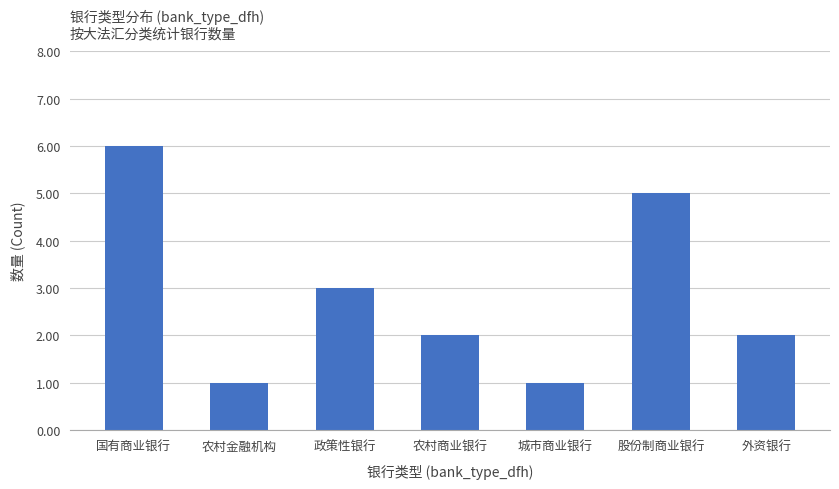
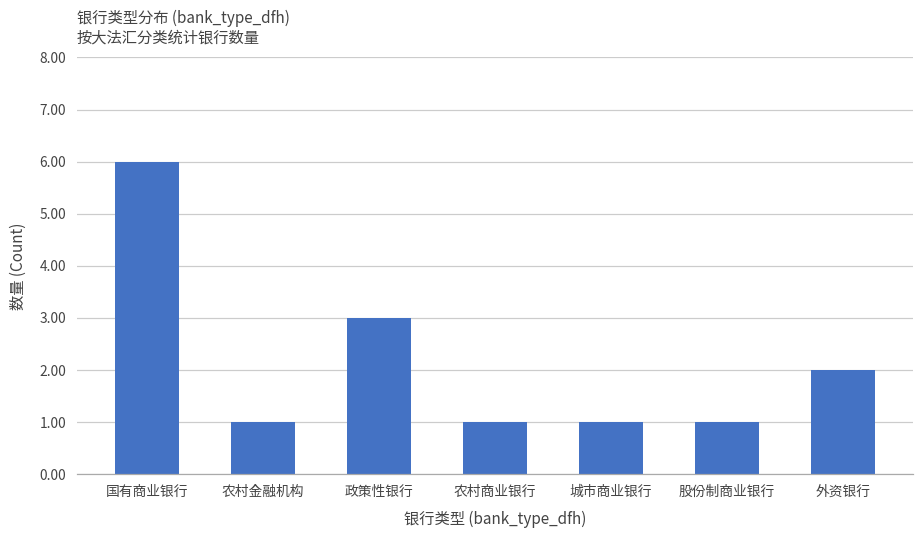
  {
    "国有商业银行": 6,
    "农村金融机构": 1,
    "政策性银行": 3,
-   "农村商业银行": 2,
+   "农村商业银行": 1,
    "城市商业银行": 1,
-   "股份制商业银行": 5,
+   "股份制商业银行": 1,
    "外资银行": 2
  }
